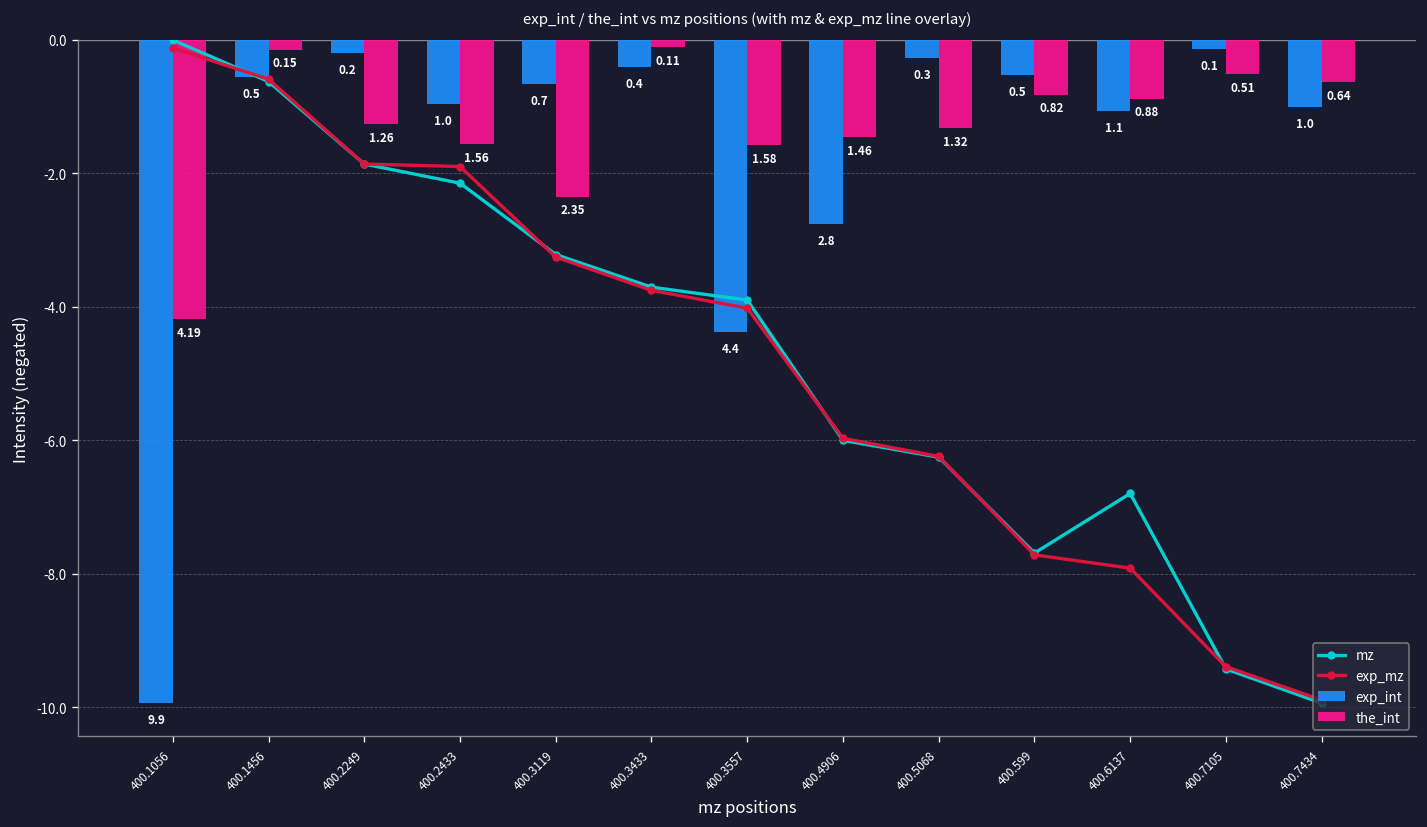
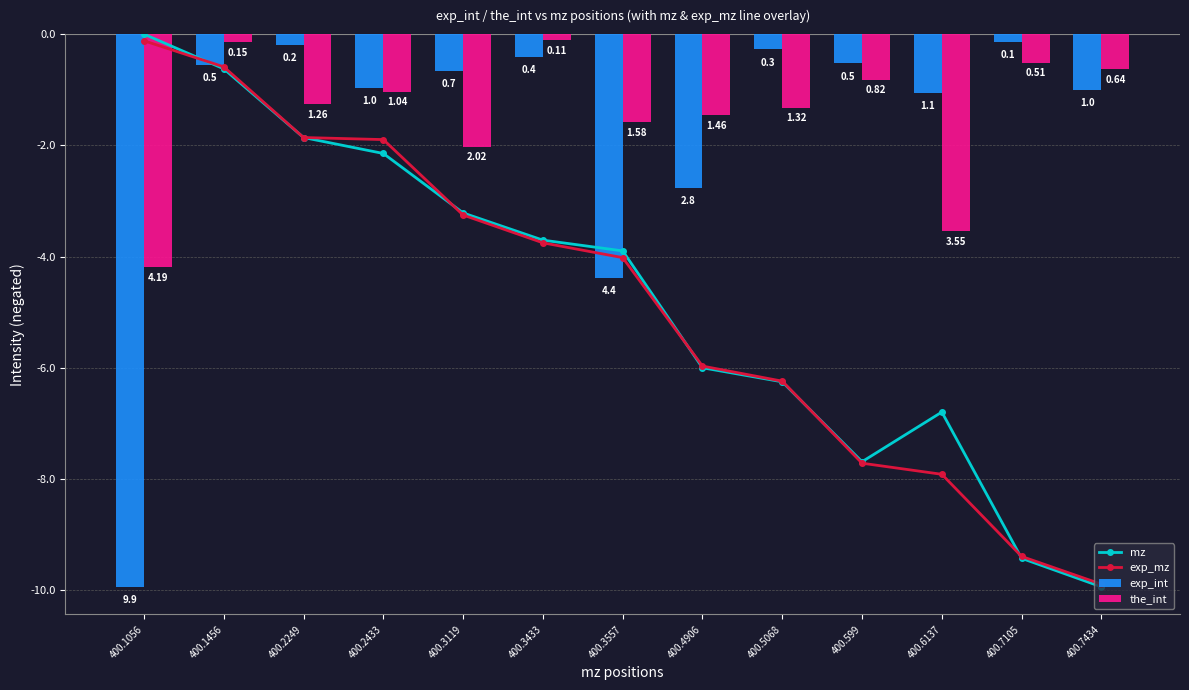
  {
    "mz": {
      "400.1056": 0.0,
      "400.2433": -2.1,
      "400.3433": -3.7,
      "400.3557": -3.9,
      "400.6137": -6.8
    },
    "exp_mz": {
      "400.1056": -0.1,
      "400.2433": -1.9,
      "400.3433": -3.8,
      "400.3557": -4.0,
      "400.6137": -7.9
    },
    "the_int": {
-     "400.2433": 1.56,
-     "400.3119": 2.35,
-     "400.6137": 0.88
+     "400.2433": 1.04,
+     "400.3119": 2.02,
+     "400.6137": 3.55
    }
  }
